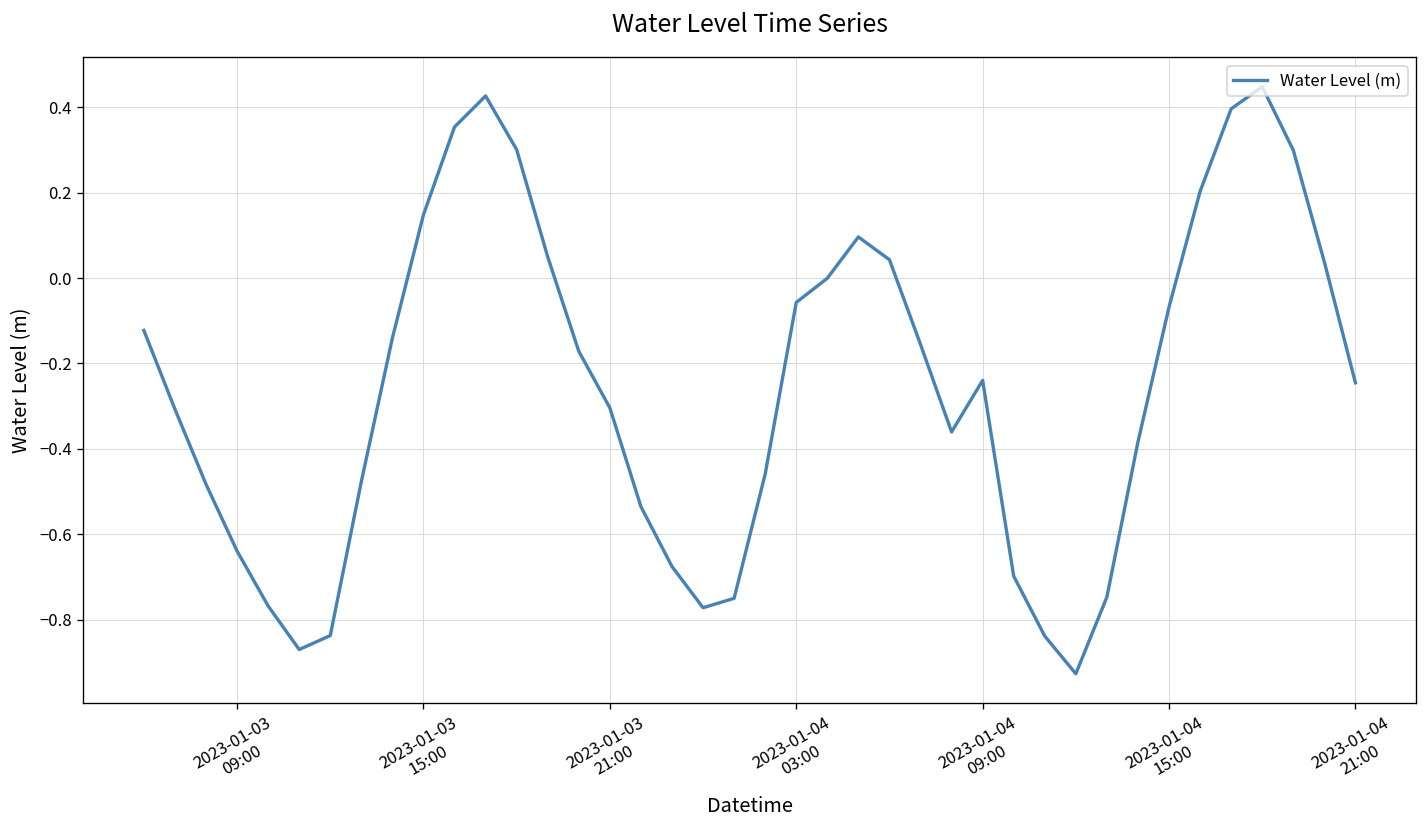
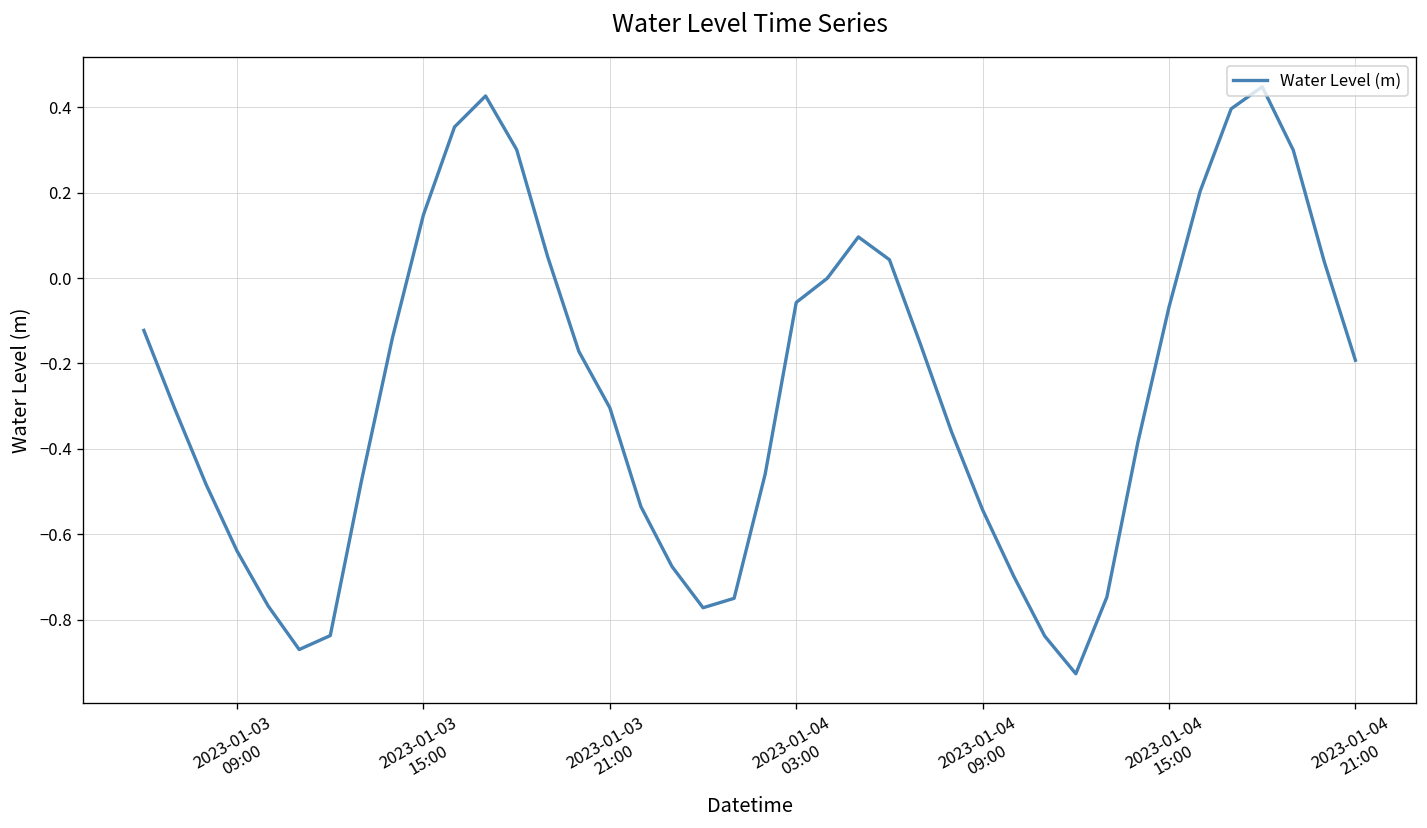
  {
    "2023-01-03 09:00": -0.64,
    "2023-01-03 15:00": 0.15,
    "2023-01-03 21:00": -0.30,
    "2023-01-04 03:00": -0.06,
-   "2023-01-04 09:00": -0.24,
+   "2023-01-04 09:00": -0.54,
    "2023-01-04 15:00": -0.07,
-   "2023-01-04 21:00": -0.25
+   "2023-01-04 21:00": -0.19
  }
